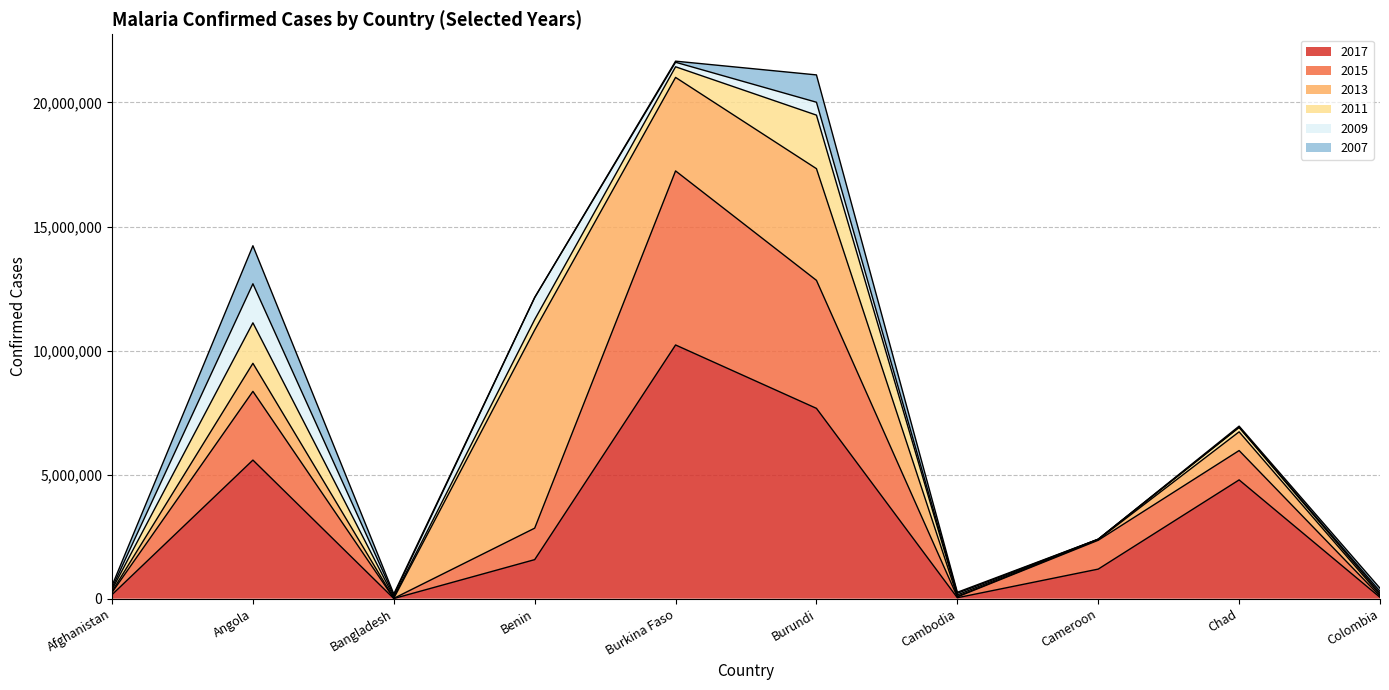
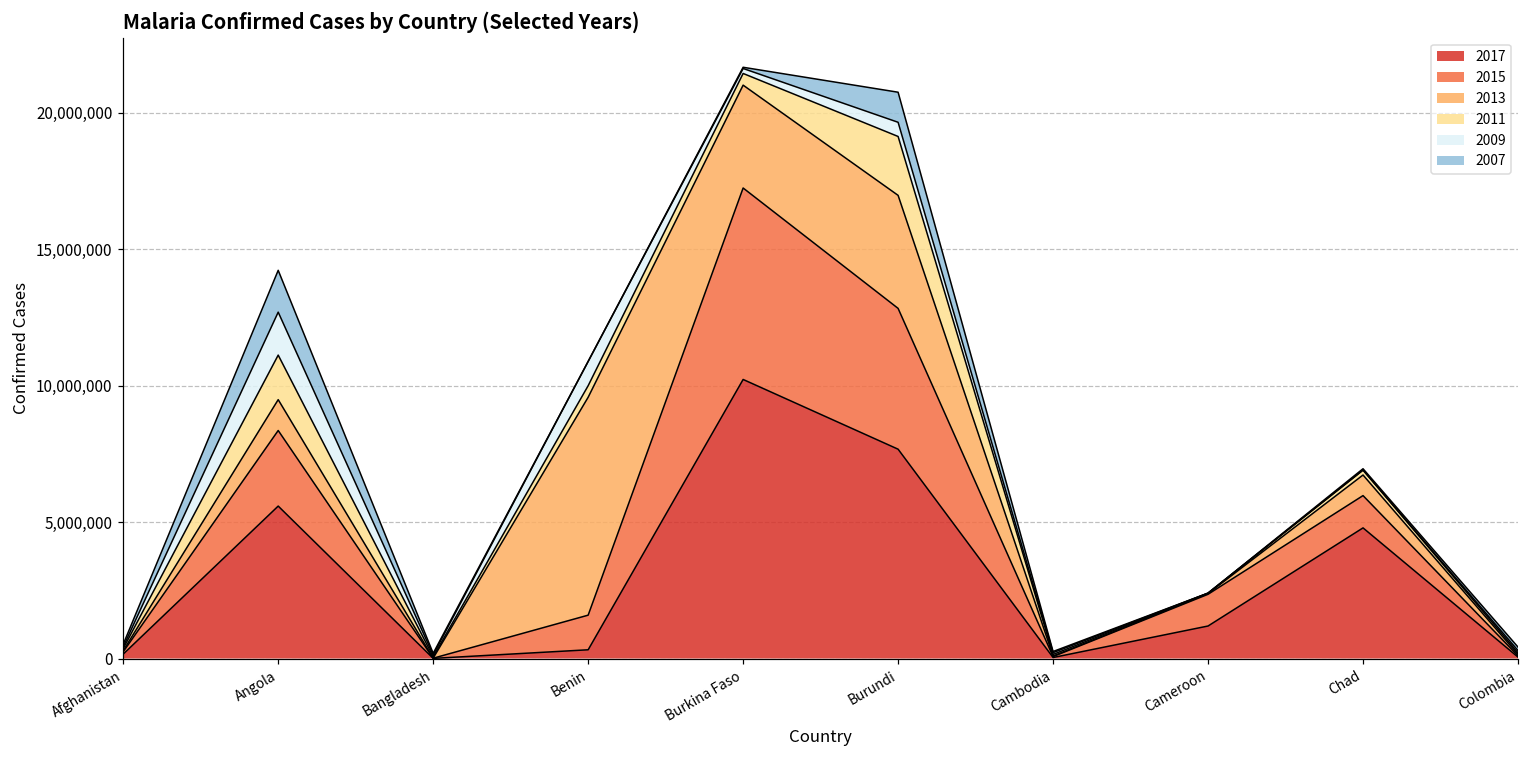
  {
    "2017": {
      "Angola": "5,600,000",
-     "Benin": "1,600,000",
+     "Benin": "300,000",
      "Burkina Faso": "10,200,000",
      "Burundi": "7,700,000",
      "Cameroon": "1,200,000",
      "Chad": "4,800,000"
    },
    "2015": {
      "Angola": "2,800,000",
      "Benin": "1,300,000",
      "Burkina Faso": "7,000,000",
      "Burundi": "5,200,000",
      "Chad": "1,200,000"
    },
    "2013": {
      "Angola": "1,100,000",
      "Benin": "8,000,000",
      "Burkina Faso": "3,800,000",
-     "Burundi": "4,500,000",
+     "Burundi": "4,100,000",
      "Chad": "800,000"
    },
    "2011": {
      "Angola": "1,600,000",
      "Benin": "400,000",
      "Burkina Faso": "400,000",
      "Burundi": "2,200,000"
    },
    "2009": {
      "Angola": "1,600,000",
      "Burundi": "500,000"
    },
    "2007": {
      "Angola": "1,500,000",
      "Burundi": "1,100,000",
      "Colombia": "100,000"
    }
  }
